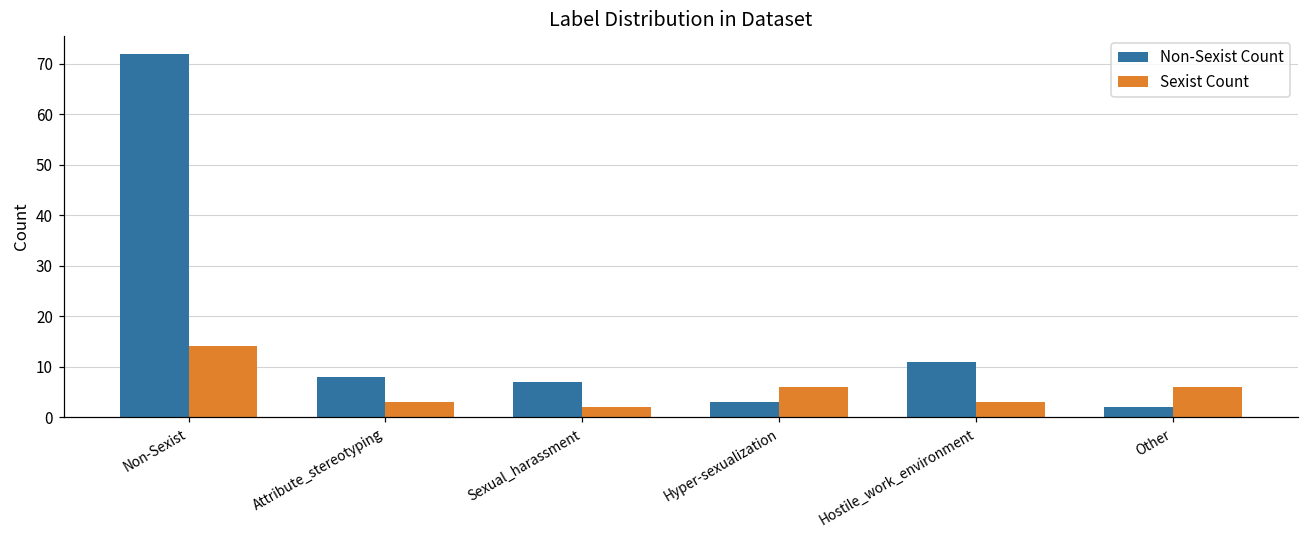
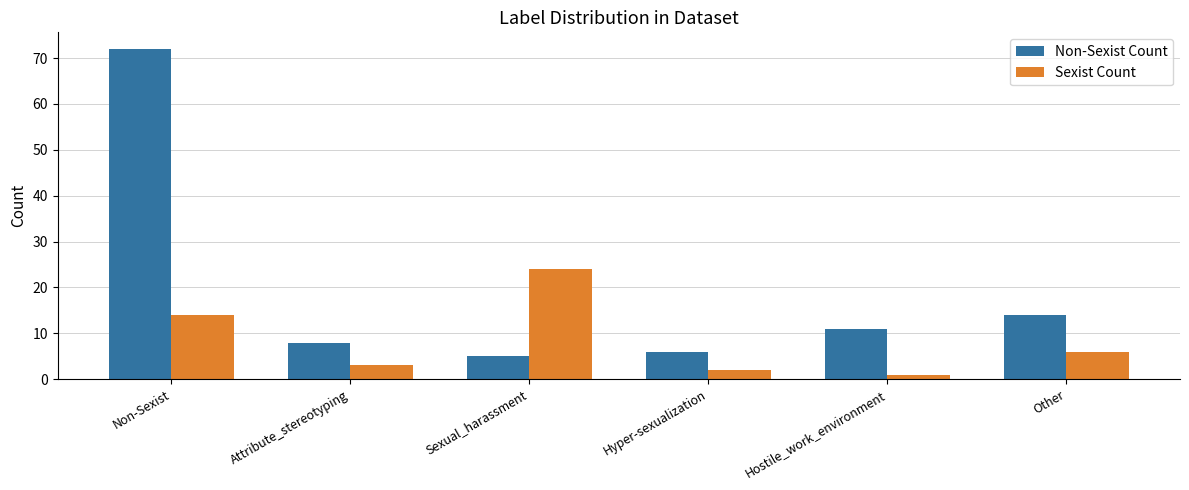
  {
    "Non-Sexist Count": {
      "Non-Sexist": 72,
      "Attribute_stereotyping": 8,
-     "Sexual_harassment": 7,
-     "Hyper-sexualization": 3,
+     "Sexual_harassment": 5,
+     "Hyper-sexualization": 6,
      "Hostile_work_environment": 11,
-     "Other": 2
+     "Other": 14
    },
    "Sexist Count": {
      "Non-Sexist": 14,
      "Attribute_stereotyping": 3,
-     "Sexual_harassment": 2,
-     "Hyper-sexualization": 6,
-     "Hostile_work_environment": 3,
+     "Sexual_harassment": 24,
+     "Hyper-sexualization": 2,
+     "Hostile_work_environment": 1,
      "Other": 6
    }
  }
